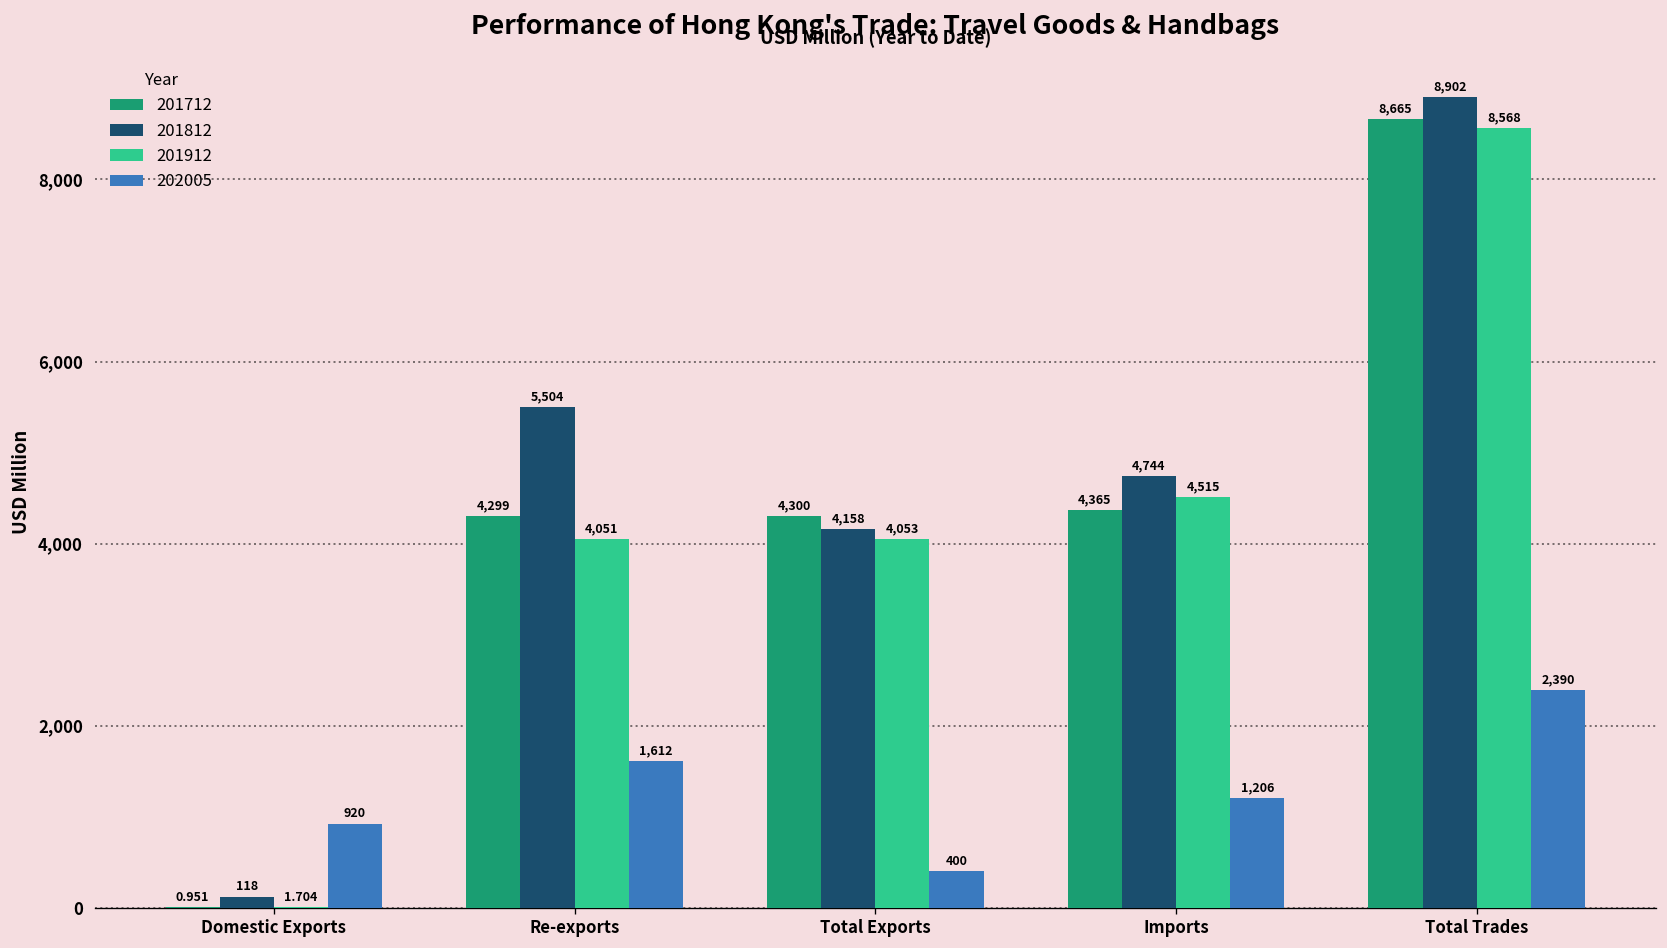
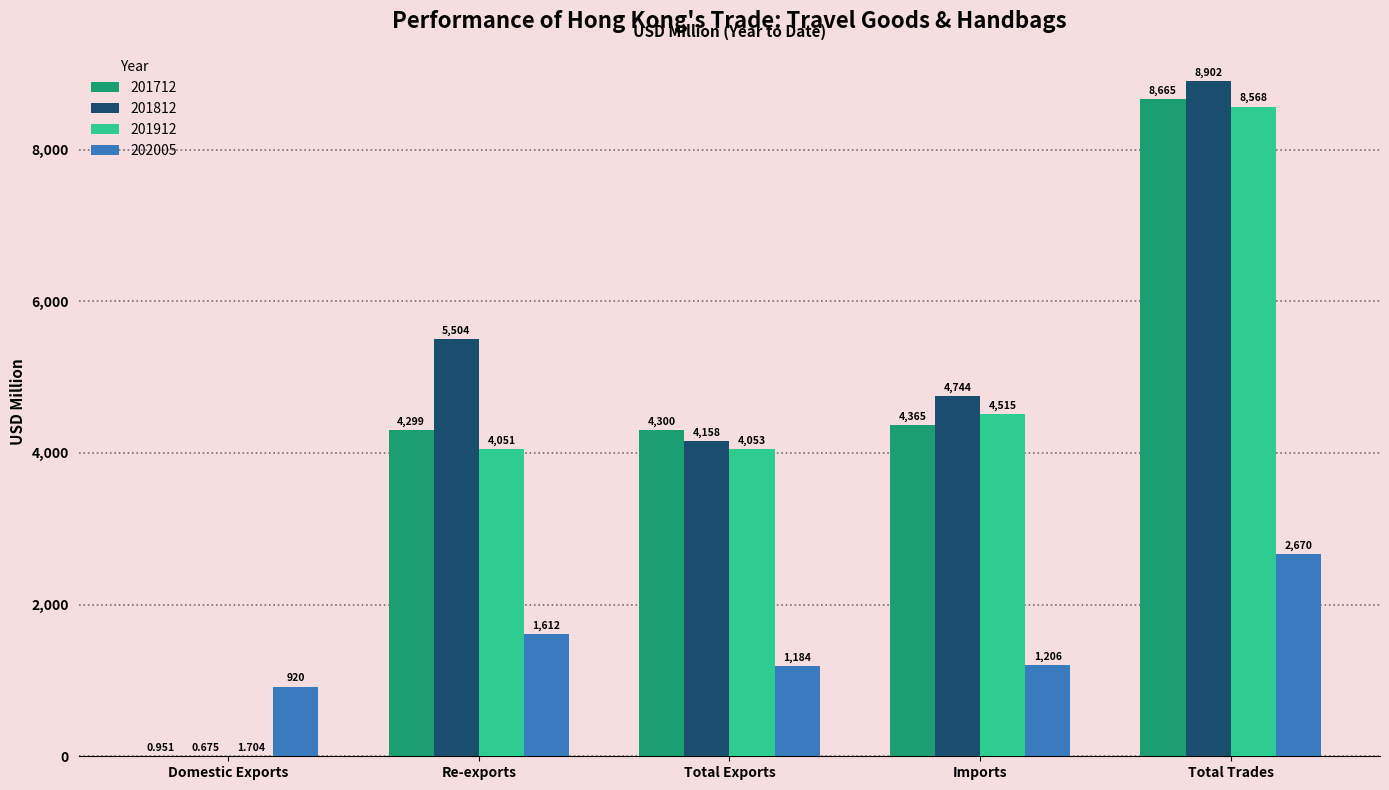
  {
    "201812": {
-     "Domestic Exports": "118",
+     "Domestic Exports": "0.675",
      "Re-exports": "5,504",
      "Total Exports": "4,158",
      "Imports": "4,744",
      "Total Trades": "8,902"
    },
    "202005": {
      "Domestic Exports": "920",
      "Re-exports": "1,612",
-     "Total Exports": "400",
+     "Total Exports": "1,184",
      "Imports": "1,206",
-     "Total Trades": "2,390"
+     "Total Trades": "2,670"
    }
  }
